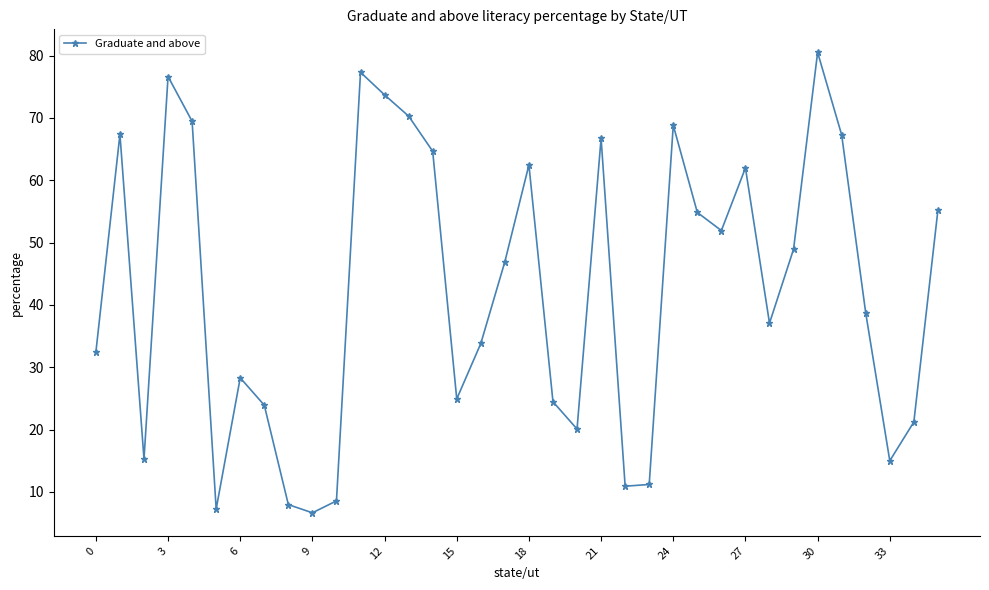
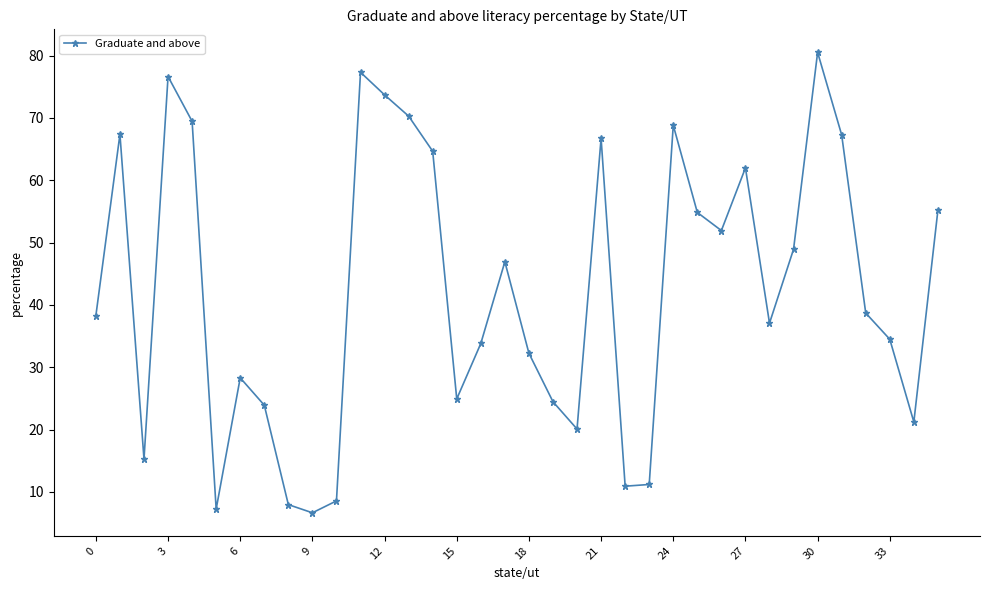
  {
-   "0": 32,
+   "0": 38,
    "3": 77,
    "6": 28,
    "9": 7,
    "12": 74,
    "15": 25,
-   "18": 62,
+   "18": 32,
    "21": 67,
    "24": 69,
    "27": 62,
    "30": 81,
-   "33": 15
+   "33": 34
  }
